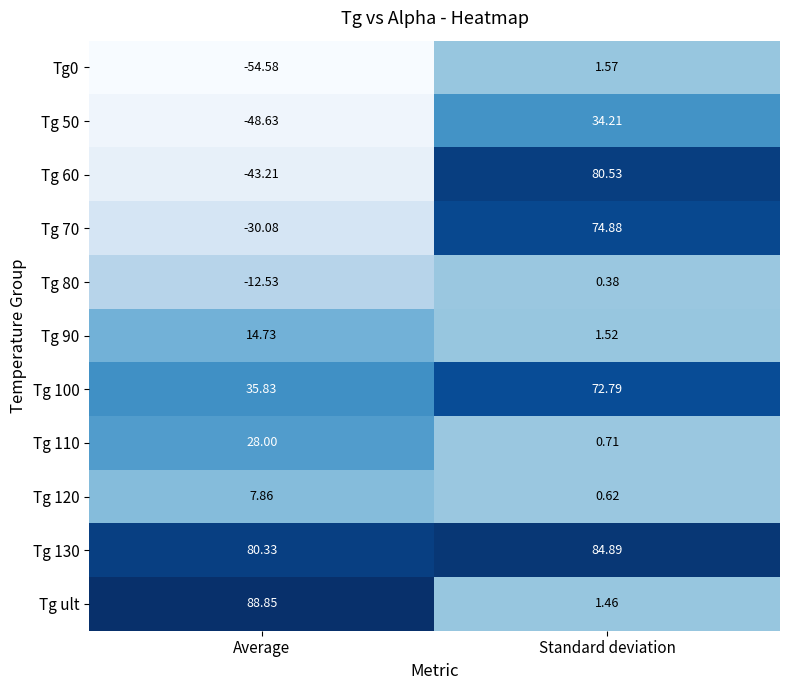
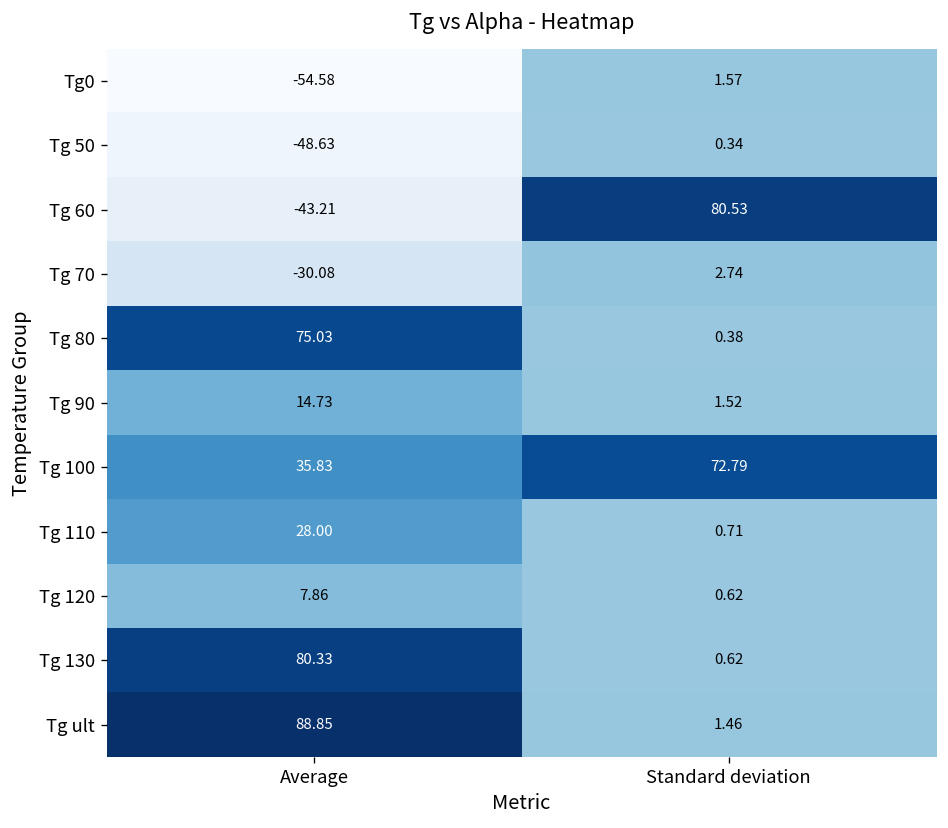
  {
    "Tg0": {
      "Average": -54.58,
      "Standard deviation": 1.57
    },
    "Tg 50": {
      "Average": -48.63,
-     "Standard deviation": 34.21
+     "Standard deviation": 0.34
    },
    "Tg 60": {
      "Average": -43.21,
      "Standard deviation": 80.53
    },
    "Tg 70": {
      "Average": -30.08,
-     "Standard deviation": 74.88
+     "Standard deviation": 2.74
    },
    "Tg 80": {
-     "Average": -12.53,
+     "Average": 75.03,
      "Standard deviation": 0.38
    },
    "Tg 90": {
      "Average": 14.73,
      "Standard deviation": 1.52
    },
    "Tg 100": {
      "Average": 35.83,
      "Standard deviation": 72.79
    },
    "Tg 110": {
      "Average": 28.00,
      "Standard deviation": 0.71
    },
    "Tg 120": {
      "Average": 7.86,
      "Standard deviation": 0.62
    },
    "Tg 130": {
      "Average": 80.33,
-     "Standard deviation": 84.89
+     "Standard deviation": 0.62
    },
    "Tg ult": {
      "Average": 88.85,
      "Standard deviation": 1.46
    }
  }
